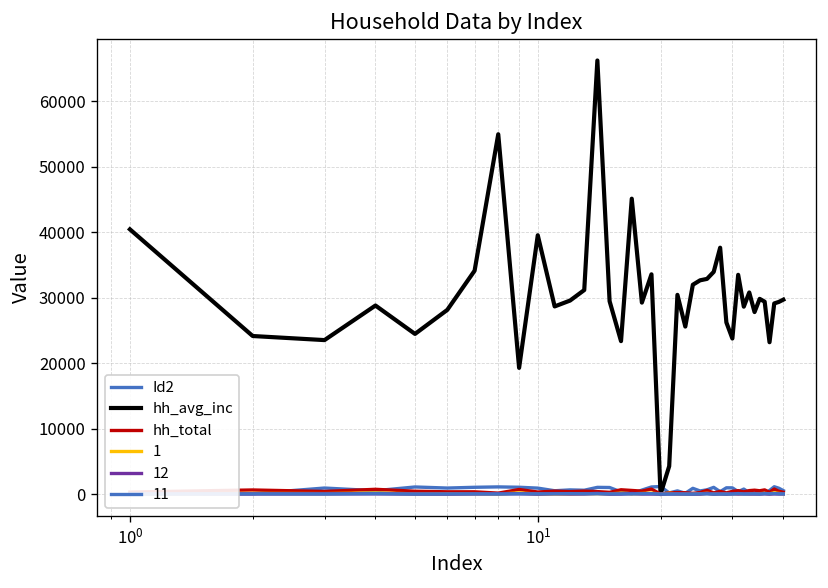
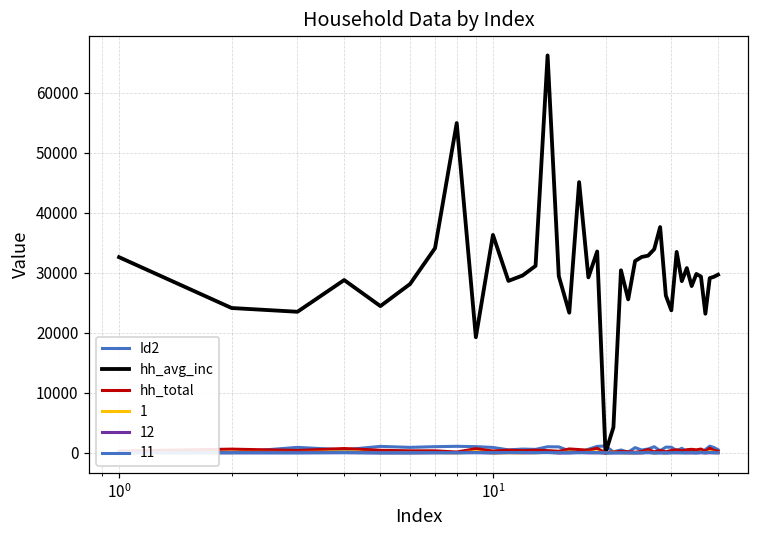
  {
    "hh_avg_inc": {
-     "10^0": 40000,
-     "10^1": 40000
+     "10^0": 33000,
+     "10^1": 36000
    }
  }
